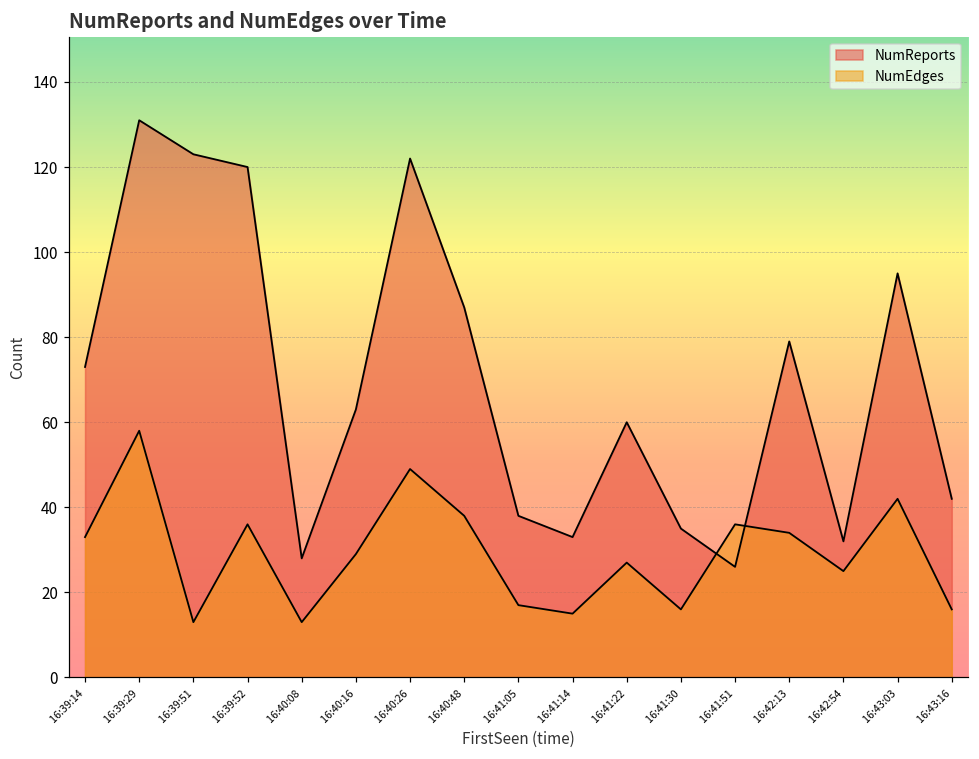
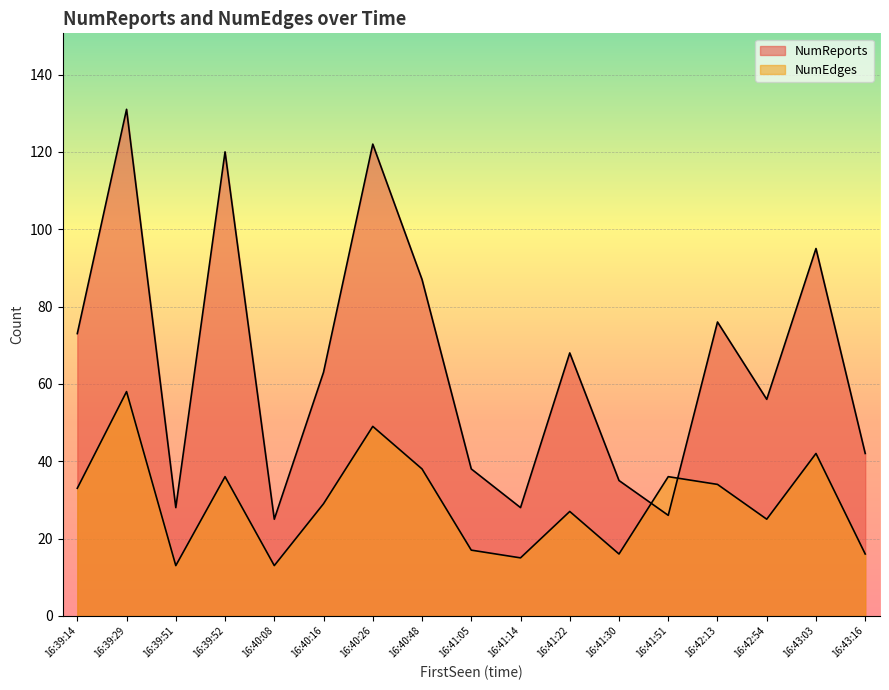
  {
    "NumReports": {
      "16:39:14": 73,
      "16:39:29": 131,
-     "16:39:51": 123,
+     "16:39:51": 28,
      "16:39:52": 120,
-     "16:40:08": 28,
+     "16:40:08": 25,
      "16:40:16": 63,
      "16:40:26": 122,
      "16:40:48": 87,
      "16:41:05": 38,
-     "16:41:14": 33,
-     "16:41:22": 60,
+     "16:41:14": 28,
+     "16:41:22": 68,
      "16:41:30": 35,
      "16:41:51": 26,
-     "16:42:13": 79,
-     "16:42:54": 32,
+     "16:42:13": 76,
+     "16:42:54": 56,
      "16:43:03": 95,
      "16:43:16": 42
    },
    "NumEdges": {
      "16:39:14": 33,
      "16:39:29": 58,
      "16:39:51": 13,
      "16:39:52": 36,
      "16:40:08": 13,
      "16:40:16": 29,
      "16:40:26": 49,
      "16:40:48": 38,
      "16:41:05": 17,
      "16:41:14": 15,
      "16:41:22": 27,
      "16:41:30": 16,
      "16:41:51": 36,
      "16:42:13": 34,
      "16:42:54": 25,
      "16:43:03": 42,
      "16:43:16": 16
    }
  }
